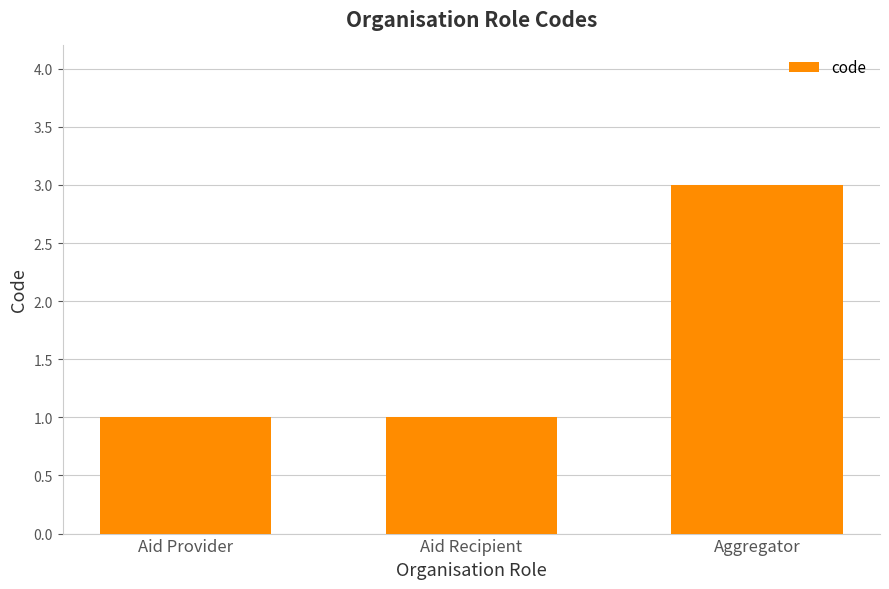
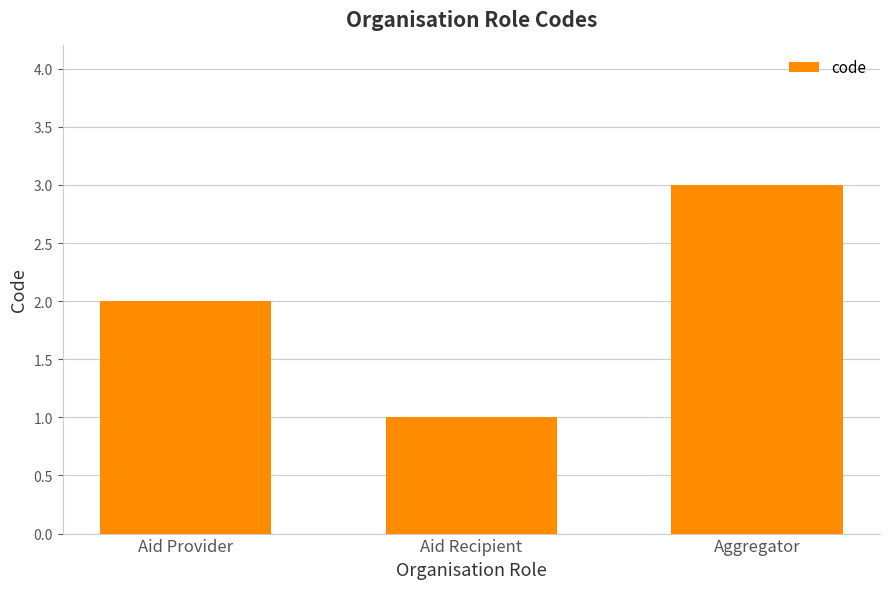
  {
-   "Aid Provider": 1,
+   "Aid Provider": 2,
    "Aid Recipient": 1,
    "Aggregator": 3
  }
